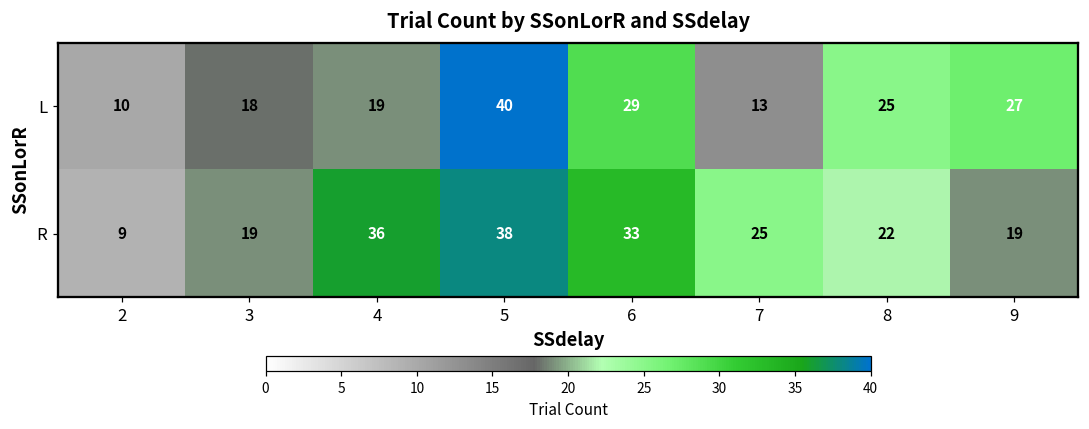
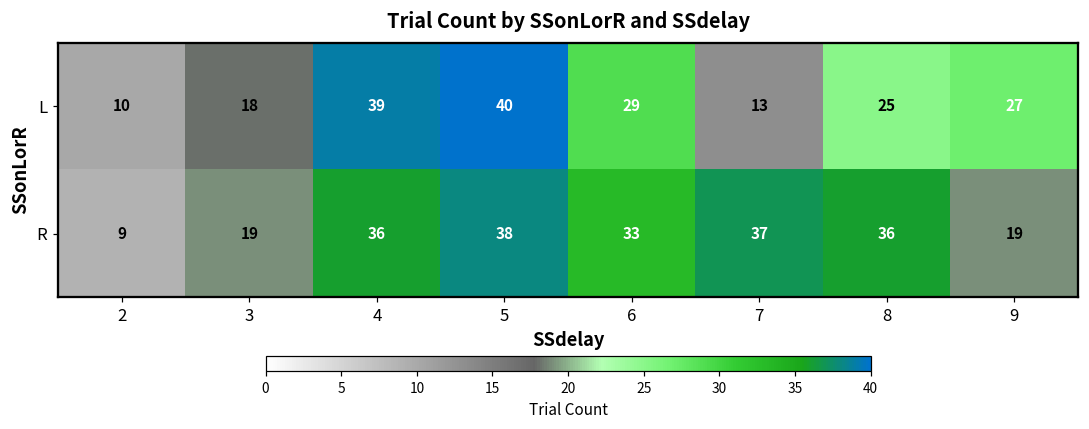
  {
    "L": {
      "2": 10,
      "3": 18,
-     "4": 19,
+     "4": 39,
      "5": 40,
      "6": 29,
      "7": 13,
      "8": 25,
      "9": 27
    },
    "R": {
      "2": 9,
      "3": 19,
      "4": 36,
      "5": 38,
      "6": 33,
-     "7": 25,
-     "8": 22,
+     "7": 37,
+     "8": 36,
      "9": 19
    }
  }
